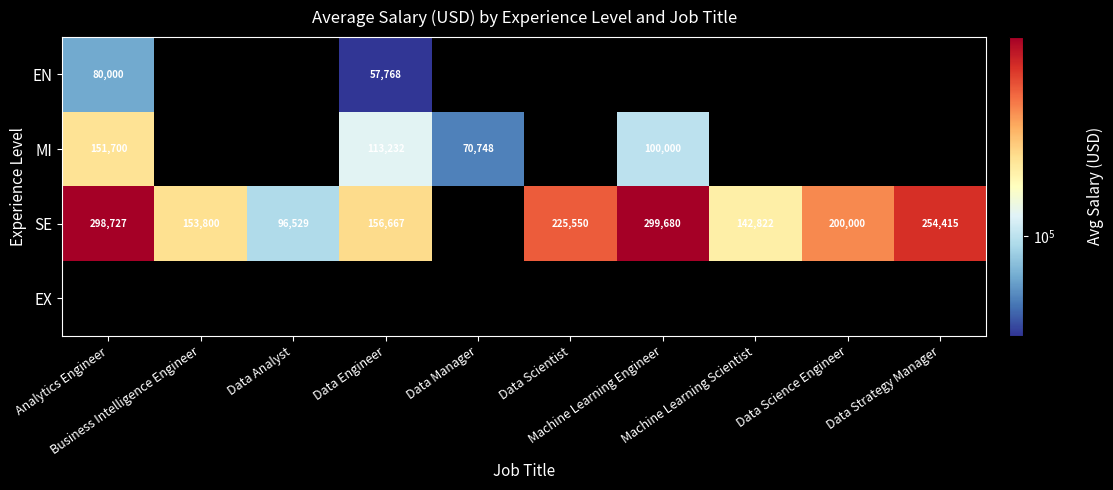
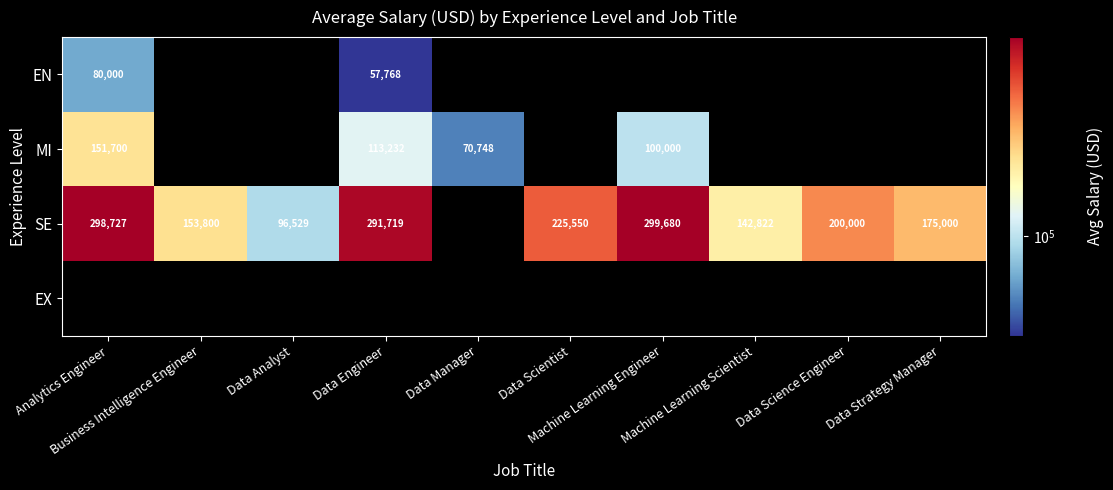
  {
    "EN": {
      "Analytics Engineer": "80,000",
      "Data Engineer": "57,768"
    },
    "MI": {
      "Analytics Engineer": "151,700",
      "Data Manager": "70,748",
      "Machine Learning Engineer": "100,000"
    },
    "SE": {
      "Analytics Engineer": "298,727",
      "Business Intelligence Engineer": "153,800",
      "Data Analyst": "96,529",
-     "Data Engineer": "156,667",
+     "Data Engineer": "291,719",
      "Data Scientist": "225,550",
      "Machine Learning Engineer": "299,680",
      "Machine Learning Scientist": "142,822",
      "Data Science Engineer": "200,000",
-     "Data Strategy Manager": "254,415"
+     "Data Strategy Manager": "175,000"
    }
  }
